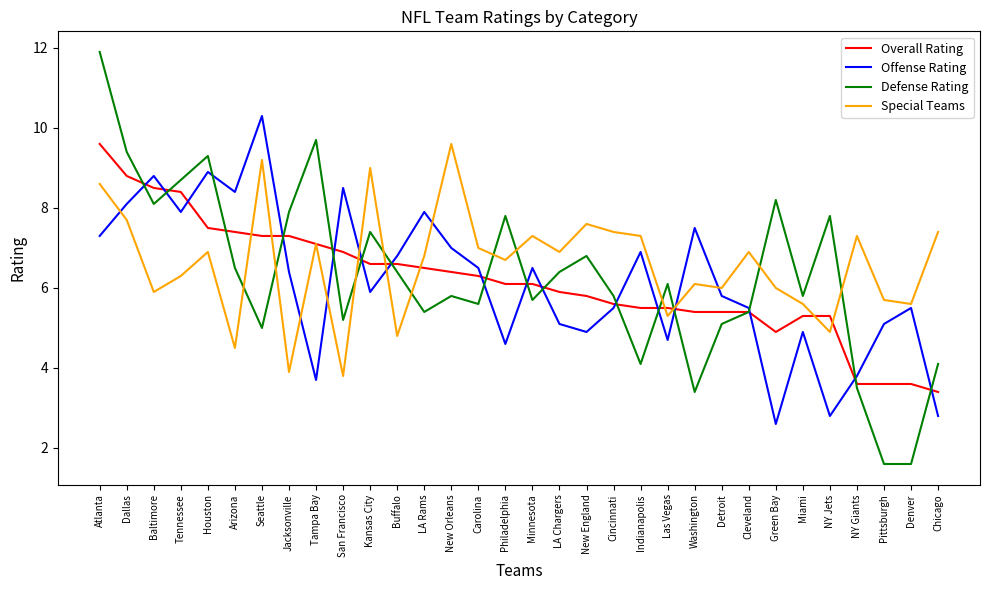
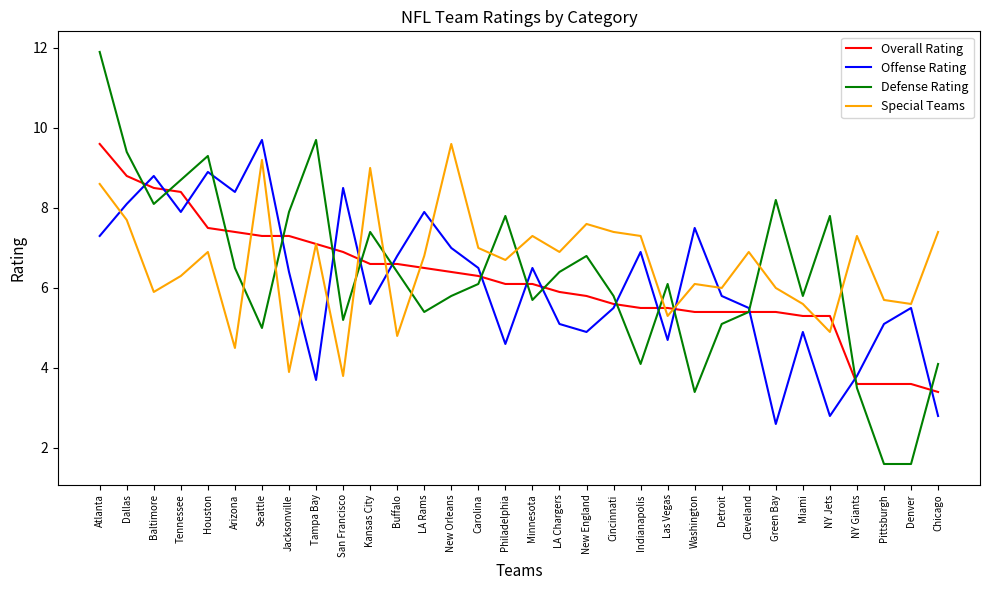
  {
    "Overall Rating": {
      "Atlanta": 9.6,
      "Dallas": 8.8,
      "Baltimore": 8.5,
      "Tennessee": 8.4,
      "Houston": 7.5,
      "Arizona": 7.4,
      "Seattle": 7.3,
      "Jacksonville": 7.3,
      "San Francisco": 6.9,
      "Kansas City": 6.6,
      "Buffalo": 6.6,
      "LA Rams": 6.5,
      "New Orleans": 6.4,
      "Carolina": 6.3,
      "Philadelphia": 6.1,
      "Minnesota": 6.1,
      "LA Chargers": 5.9,
      "New England": 5.8,
      "Cincinnati": 5.6,
      "Indianapolis": 5.5,
      "Las Vegas": 5.5,
      "Washington": 5.4,
      "Detroit": 5.4,
-     "Green Bay": 4.9,
+     "Green Bay": 5.4,
      "Miami": 5.3,
      "NY Jets": 5.3,
      "NY Giants": 3.6,
      "Pittsburgh": 3.6,
      "Denver": 3.6,
      "Chicago": 3.4
    },
    "Offense Rating": {
      "Atlanta": 7.3,
      "Dallas": 8.1,
      "Baltimore": 8.8,
      "Tennessee": 7.9,
      "Houston": 8.9,
      "Arizona": 8.4,
-     "Seattle": 10.3,
+     "Seattle": 9.7,
      "Jacksonville": 6.4,
      "Tampa Bay": 3.7,
      "San Francisco": 8.5,
-     "Kansas City": 5.9,
+     "Kansas City": 5.6,
      "Buffalo": 6.8,
      "LA Rams": 7.9,
      "New Orleans": 7.0,
      "Carolina": 6.5,
      "Philadelphia": 4.6,
      "Minnesota": 6.5,
      "LA Chargers": 5.1,
      "New England": 4.9,
      "Cincinnati": 5.5,
      "Indianapolis": 6.9,
      "Las Vegas": 4.7,
      "Washington": 7.5,
      "Detroit": 5.8,
      "Cleveland": 5.5,
      "Green Bay": 2.6,
      "Miami": 4.9,
      "NY Jets": 2.8,
      "NY Giants": 3.8,
      "Pittsburgh": 5.1,
      "Denver": 5.5,
      "Chicago": 2.8
    },
    "Defense Rating": {
      "Atlanta": 11.9,
      "Dallas": 9.4,
      "Baltimore": 8.1,
      "Tennessee": 8.7,
      "Houston": 9.3,
      "Arizona": 6.5,
      "Seattle": 5.0,
      "Jacksonville": 7.9,
      "Tampa Bay": 9.7,
      "San Francisco": 5.2,
      "Kansas City": 7.4,
      "Buffalo": 6.4,
      "LA Rams": 5.4,
      "New Orleans": 5.8,
-     "Carolina": 5.6,
+     "Carolina": 6.1,
      "Philadelphia": 7.8,
      "Minnesota": 5.7,
      "LA Chargers": 6.4,
      "New England": 6.8,
      "Cincinnati": 5.8,
      "Indianapolis": 4.1,
      "Las Vegas": 6.1,
      "Washington": 3.4,
      "Detroit": 5.1,
      "Green Bay": 8.2,
      "Miami": 5.8,
      "NY Jets": 7.8,
      "NY Giants": 3.5,
      "Pittsburgh": 1.6,
      "Denver": 1.6,
      "Chicago": 4.1
    },
    "Special Teams": {
      "Atlanta": 8.6,
      "Dallas": 7.7,
      "Baltimore": 5.9,
      "Tennessee": 6.3,
      "Houston": 6.9,
      "Arizona": 4.5,
      "Seattle": 9.2,
      "Jacksonville": 3.9,
      "San Francisco": 3.8,
      "Kansas City": 9.0,
      "Buffalo": 4.8,
      "LA Rams": 6.8,
      "New Orleans": 9.6,
      "Carolina": 7.0,
      "Philadelphia": 6.7,
      "Minnesota": 7.3,
      "LA Chargers": 6.9,
      "New England": 7.6,
      "Cincinnati": 7.4,
      "Indianapolis": 7.3,
      "Las Vegas": 5.3,
      "Washington": 6.1,
      "Detroit": 6.0,
      "Cleveland": 6.9,
      "Green Bay": 6.0,
      "Miami": 5.6,
      "NY Jets": 4.9,
      "NY Giants": 7.3,
      "Pittsburgh": 5.7,
      "Denver": 5.6,
      "Chicago": 7.4
    }
  }
